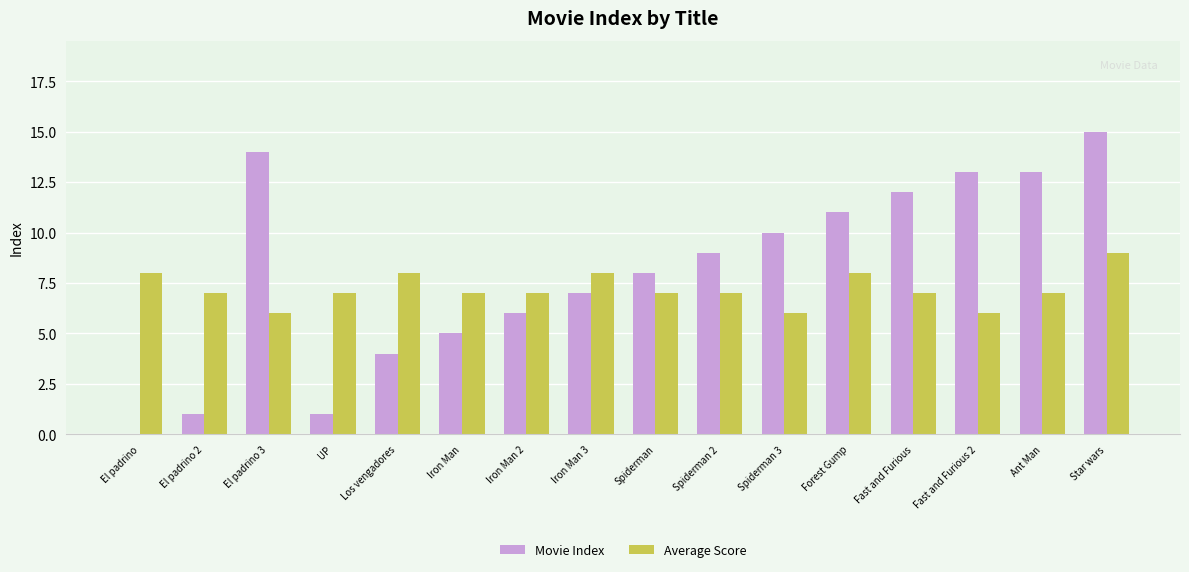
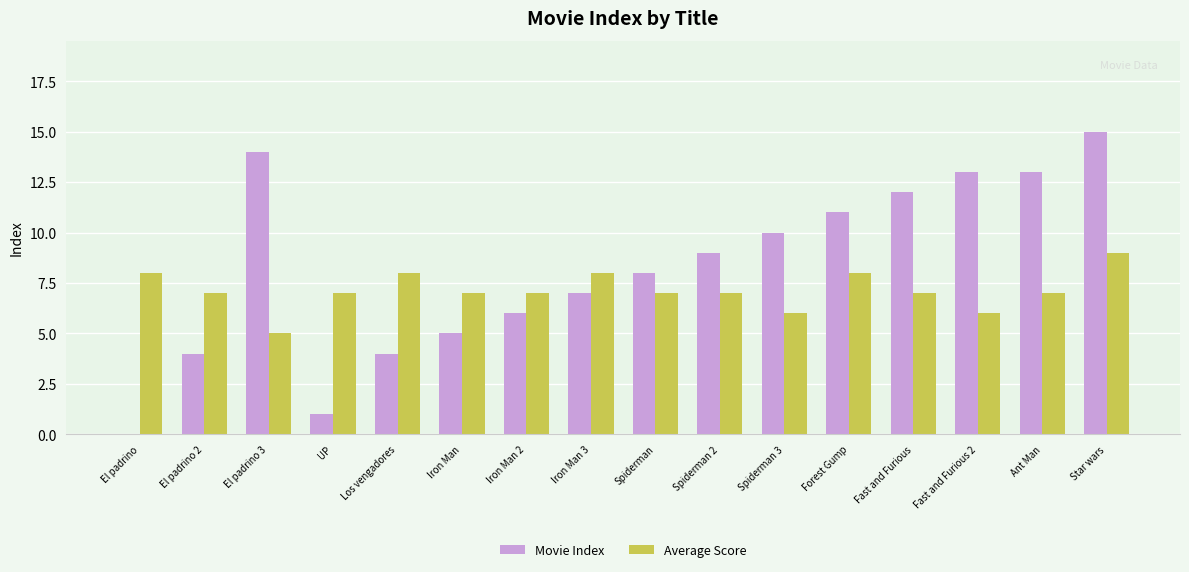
  {
    "Movie Index": {
      "El padrino": 0,
-     "El padrino 2": 1,
+     "El padrino 2": 4,
      "El padrino 3": 14,
      "UP": 1,
      "Los vengadores": 4,
      "Iron Man": 5,
      "Iron Man 2": 6,
      "Iron Man 3": 7,
      "Spiderman": 8,
      "Spiderman 2": 9,
      "Spiderman 3": 10,
      "Forest Gump": 11,
      "Fast and Furious": 12,
      "Fast and Furious 2": 13,
      "Ant Man": 13,
      "Star wars": 15
    },
    "Average Score": {
      "El padrino": 8,
      "El padrino 2": 7,
-     "El padrino 3": 6,
+     "El padrino 3": 5,
      "UP": 7,
      "Los vengadores": 8,
      "Iron Man": 7,
      "Iron Man 2": 7,
      "Iron Man 3": 8,
      "Spiderman": 7,
      "Spiderman 2": 7,
      "Spiderman 3": 6,
      "Forest Gump": 8,
      "Fast and Furious": 7,
      "Fast and Furious 2": 6,
      "Ant Man": 7,
      "Star wars": 9
    }
  }
